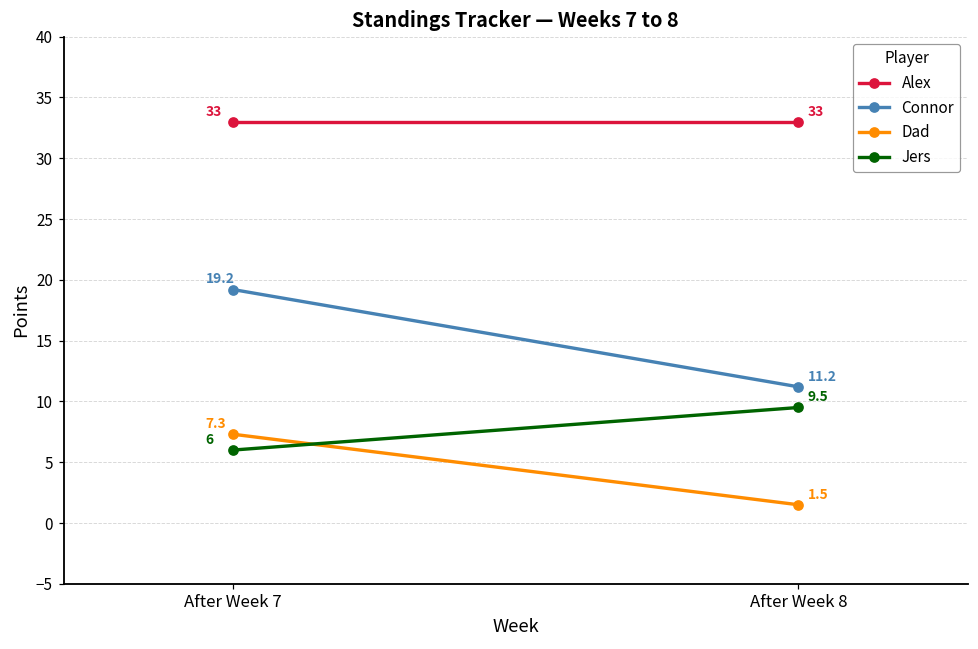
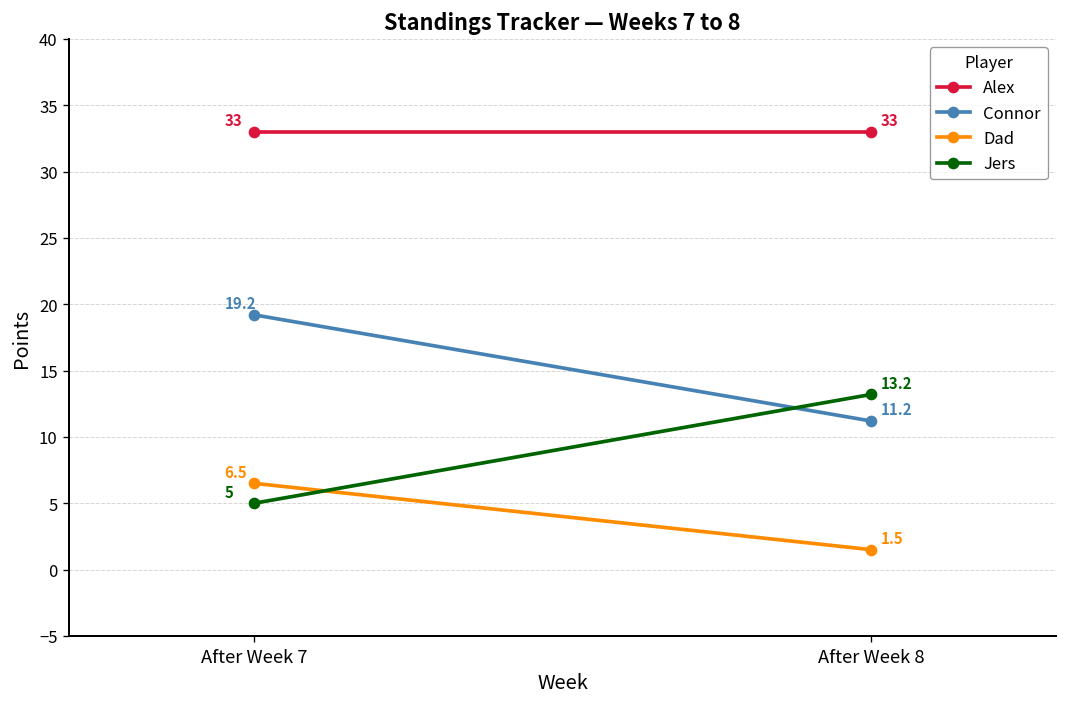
  {
    "Alex": {
      "After Week 7": 33,
      "After Week 8": 33
    },
    "Connor": {
      "After Week 7": 19.2,
      "After Week 8": 11.2
    },
    "Dad": {
-     "After Week 7": 7.3,
+     "After Week 7": 6.5,
      "After Week 8": 1.5
    },
    "Jers": {
-     "After Week 7": 6,
-     "After Week 8": 9.5
+     "After Week 7": 5,
+     "After Week 8": 13.2
    }
  }
